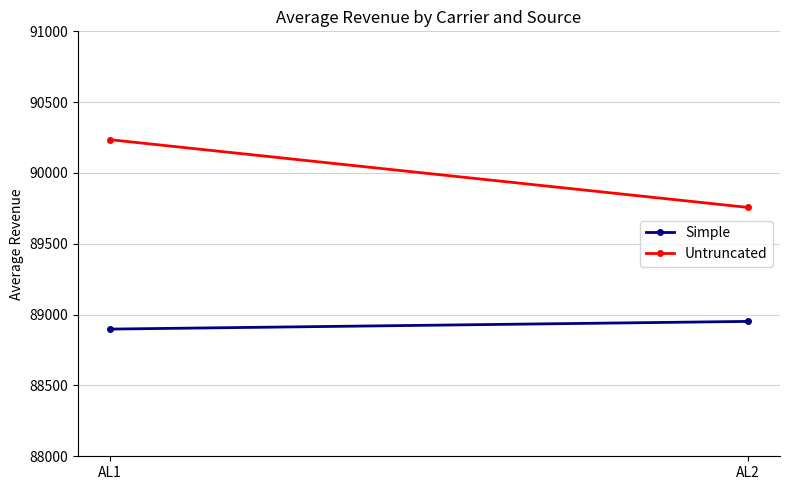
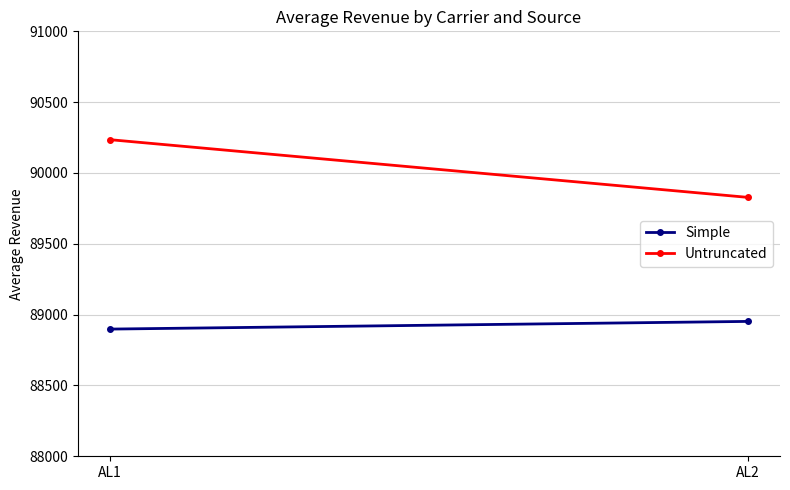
  {
    "Simple": {
      "AL1": 88900,
      "AL2": 88950
    },
    "Untruncated": {
      "AL1": 90240,
-     "AL2": 89760
+     "AL2": 89830
    }
  }
